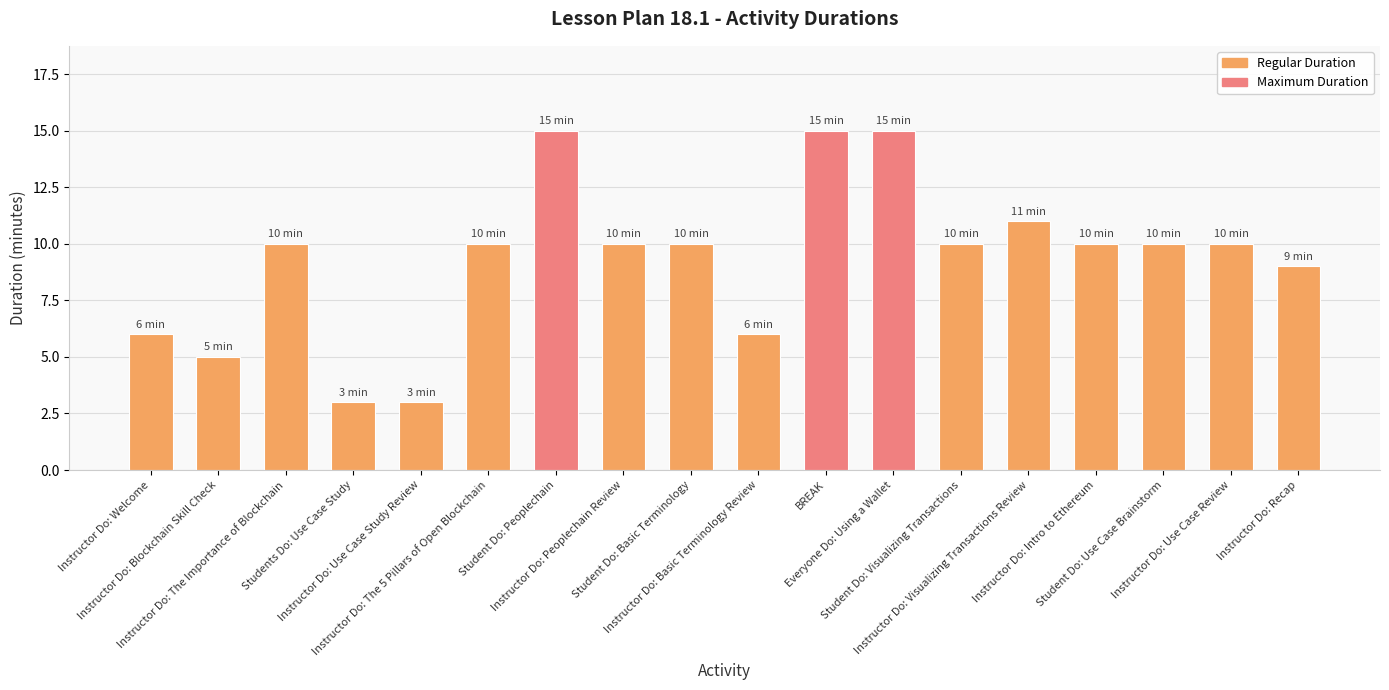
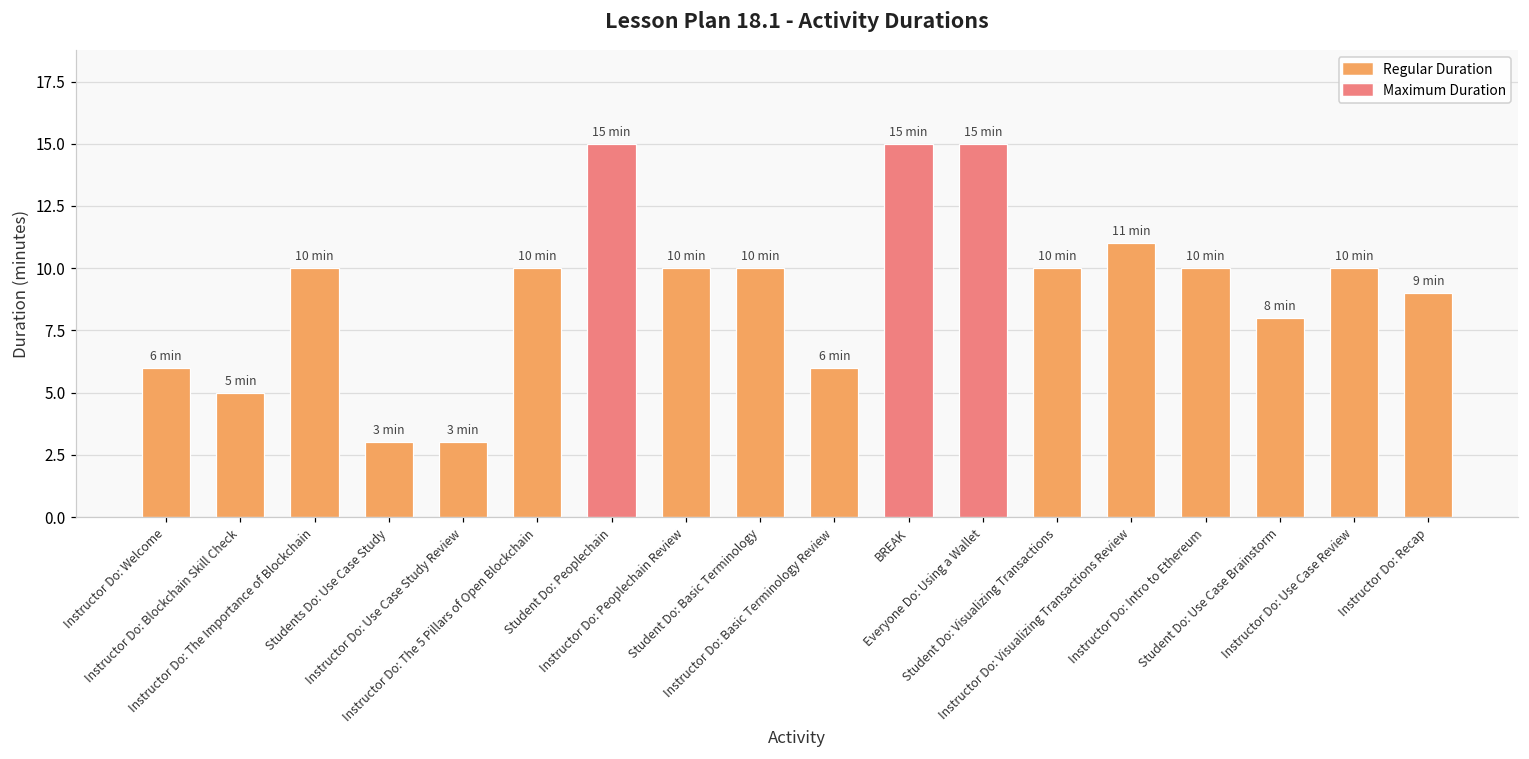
  {
    "Instructor Do: Welcome": 6,
    "Instructor Do: Blockchain Skill Check": 5,
    "Instructor Do: The Importance of Blockchain": 10,
    "Students Do: Use Case Study": 3,
    "Instructor Do: Use Case Study Review": 3,
    "Instructor Do: The 5 Pillars of Open Blockchain": 10,
    "Student Do: Peoplechain": 15,
    "Instructor Do: Peoplechain Review": 10,
    "Student Do: Basic Terminology": 10,
    "Instructor Do: Basic Terminology Review": 6,
    "BREAK": 15,
    "Everyone Do: Using a Wallet": 15,
    "Student Do: Visualizing Transactions": 10,
    "Instructor Do: Visualizing Transactions Review": 11,
    "Instructor Do: Intro to Ethereum": 10,
-   "Student Do: Use Case Brainstorm": 10,
+   "Student Do: Use Case Brainstorm": 8,
    "Instructor Do: Use Case Review": 10,
    "Instructor Do: Recap": 9
  }
